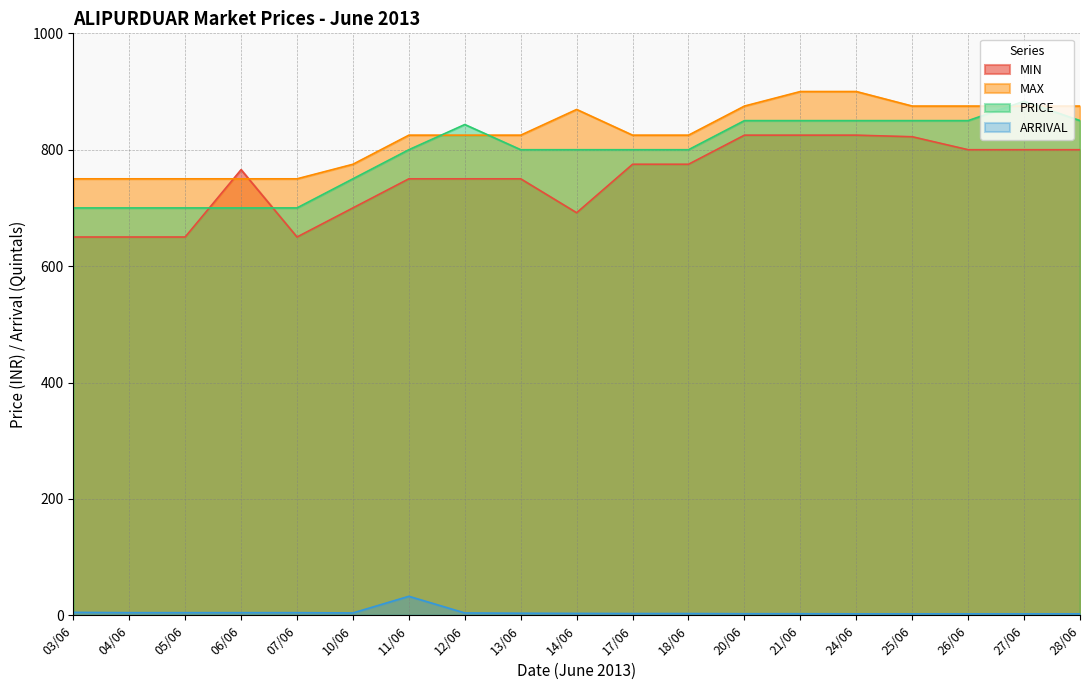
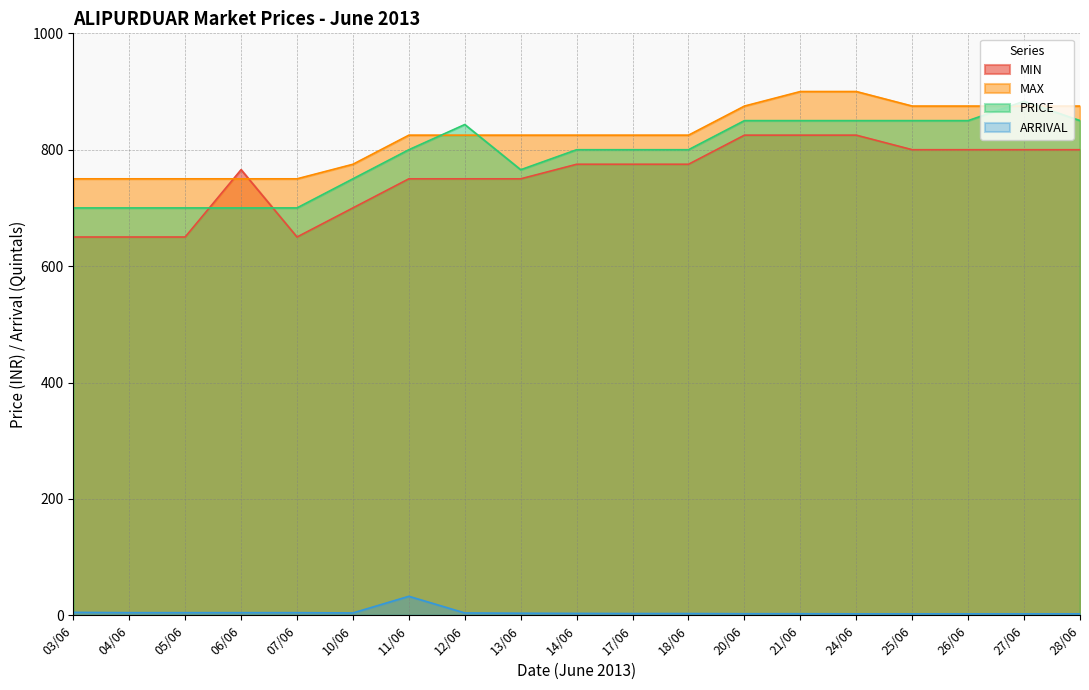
  {
    "MIN": {
      "03/06": 650,
      "04/06": 650,
      "05/06": 650,
      "06/06": 770,
      "07/06": 650,
      "10/06": 700,
      "11/06": 750,
      "12/06": 750,
      "13/06": 750,
-     "14/06": 690,
+     "14/06": 780,
      "17/06": 780,
      "18/06": 780,
      "20/06": 830,
      "21/06": 830,
      "24/06": 830,
-     "25/06": 820,
+     "25/06": 800,
      "26/06": 800,
      "27/06": 800,
      "28/06": 800
    },
    "MAX": {
      "03/06": 750,
      "04/06": 750,
      "05/06": 750,
      "06/06": 750,
      "07/06": 750,
      "10/06": 780,
      "11/06": 830,
      "12/06": 830,
      "13/06": 830,
-     "14/06": 870,
+     "14/06": 830,
      "17/06": 830,
      "18/06": 830,
      "20/06": 880,
      "21/06": 900,
      "24/06": 900,
      "25/06": 880,
      "26/06": 880,
      "28/06": 880
    },
    "PRICE": {
      "03/06": 700,
      "04/06": 700,
      "05/06": 700,
      "06/06": 700,
      "07/06": 700,
      "10/06": 750,
      "11/06": 800,
      "12/06": 840,
-     "13/06": 800,
+     "13/06": 770,
      "14/06": 800,
      "17/06": 800,
      "18/06": 800,
      "20/06": 850,
      "21/06": 850,
      "24/06": 850,
      "25/06": 850,
      "26/06": 850,
      "28/06": 850
    },
    "ARRIVAL": {
      "03/06": 10,
      "04/06": 0,
      "05/06": 0,
      "06/06": 0,
      "07/06": 0,
      "10/06": 0,
      "11/06": 30,
      "12/06": 0,
      "13/06": 0,
      "14/06": 0,
      "17/06": 0,
      "18/06": 0,
      "20/06": 0,
      "21/06": 0,
      "24/06": 0,
      "25/06": 0,
      "26/06": 0,
      "27/06": 0,
      "28/06": 0
    }
  }
